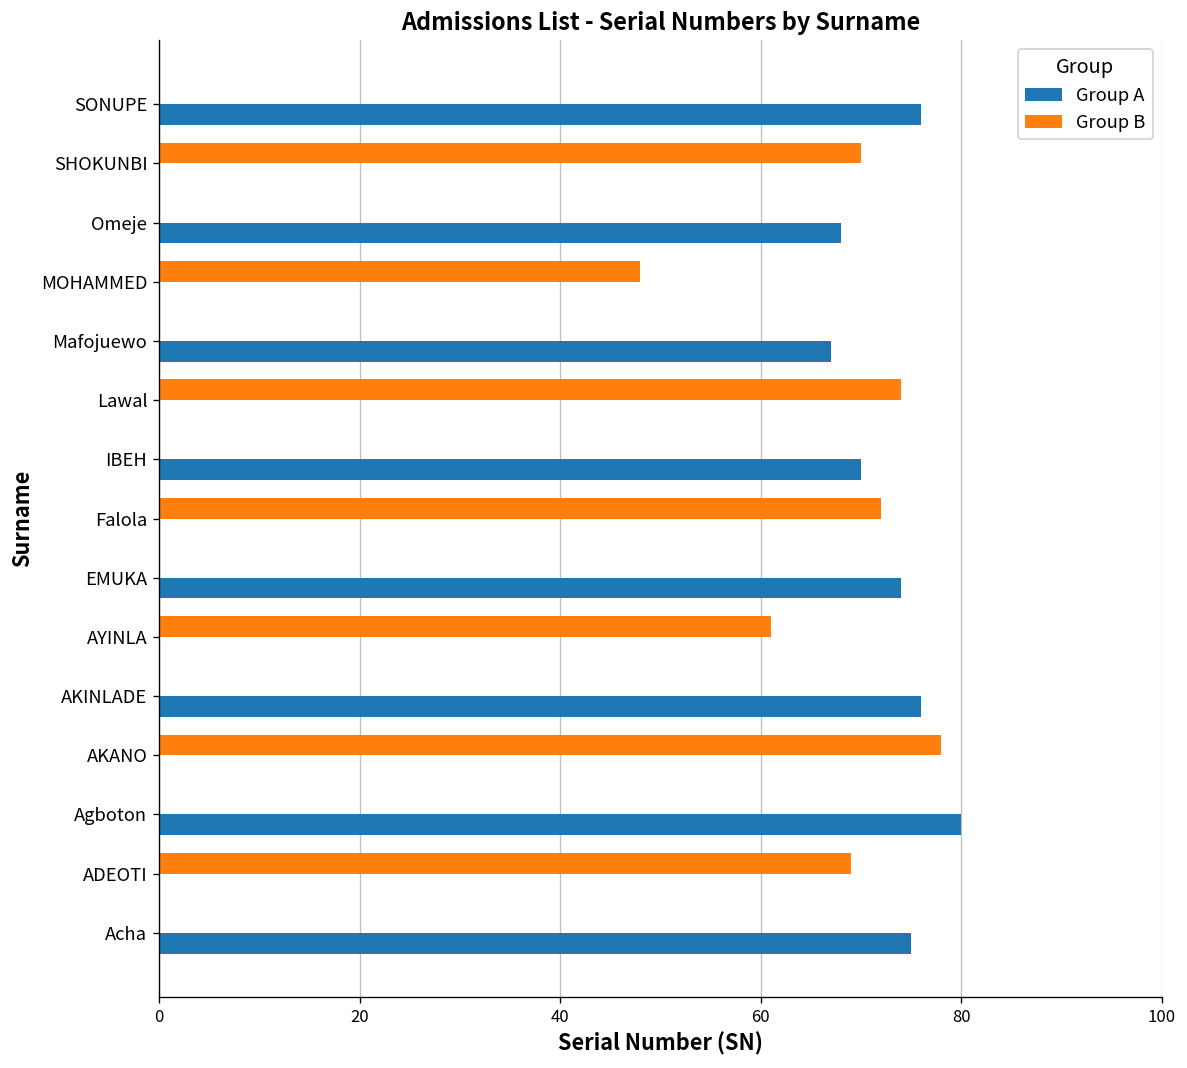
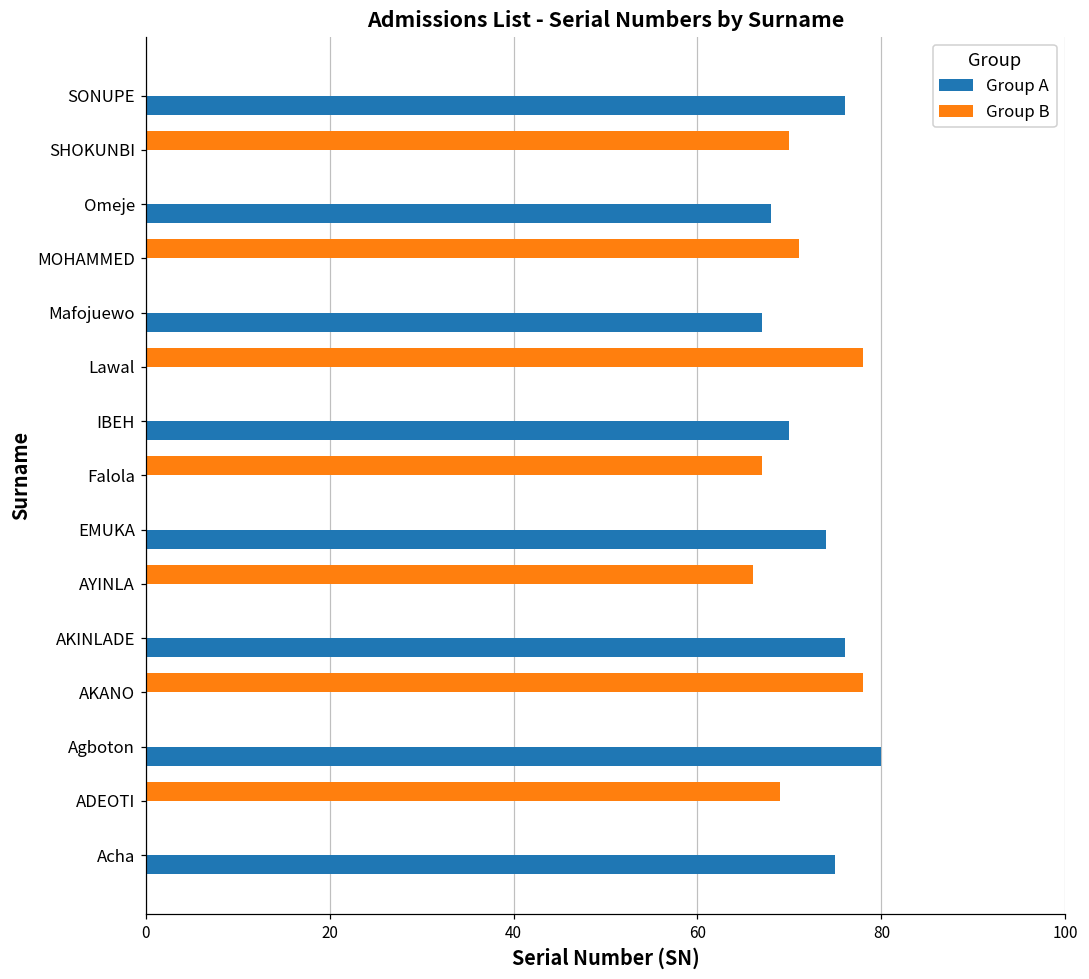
  {
    "Group A": {
      "SONUPE": 76,
      "SHOKUNBI": 0,
      "Omeje": 68,
      "MOHAMMED": 0,
      "Mafojuewo": 67,
      "Lawal": 0,
      "IBEH": 70,
      "Falola": 0,
      "EMUKA": 74,
      "AYINLA": 0,
      "AKINLADE": 76,
      "AKANO": 0,
      "Agboton": 80,
      "ADEOTI": 0,
      "Acha": 75
    },
    "Group B": {
      "SONUPE": 0,
      "SHOKUNBI": 70,
      "Omeje": 0,
-     "MOHAMMED": 48,
+     "MOHAMMED": 71,
      "Mafojuewo": 0,
-     "Lawal": 74,
+     "Lawal": 78,
      "IBEH": 0,
-     "Falola": 72,
+     "Falola": 67,
      "EMUKA": 0,
-     "AYINLA": 61,
+     "AYINLA": 66,
      "AKINLADE": 0,
      "AKANO": 78,
      "Agboton": 0,
      "ADEOTI": 69,
      "Acha": 0
    }
  }
